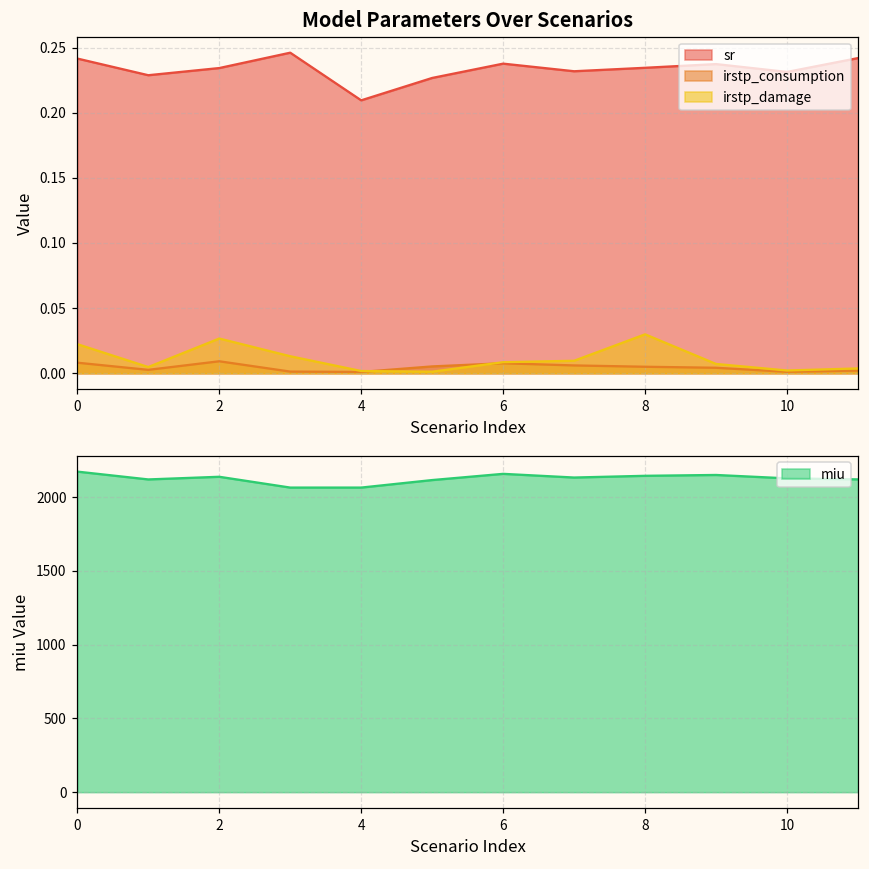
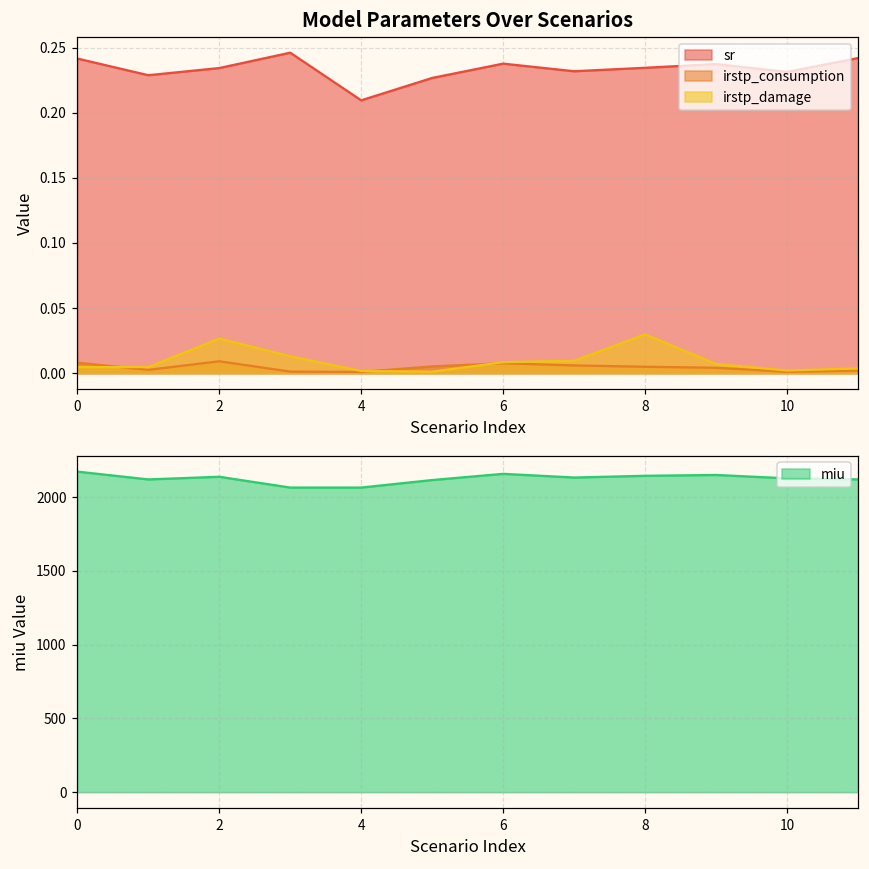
  {
    "Model Parameters Over Scenarios": {
      "irstp_damage": {
-       "0": 0.022,
+       "0": 0.005,
        "2": 0.027,
        "8": 0.030
      }
    }
  }
